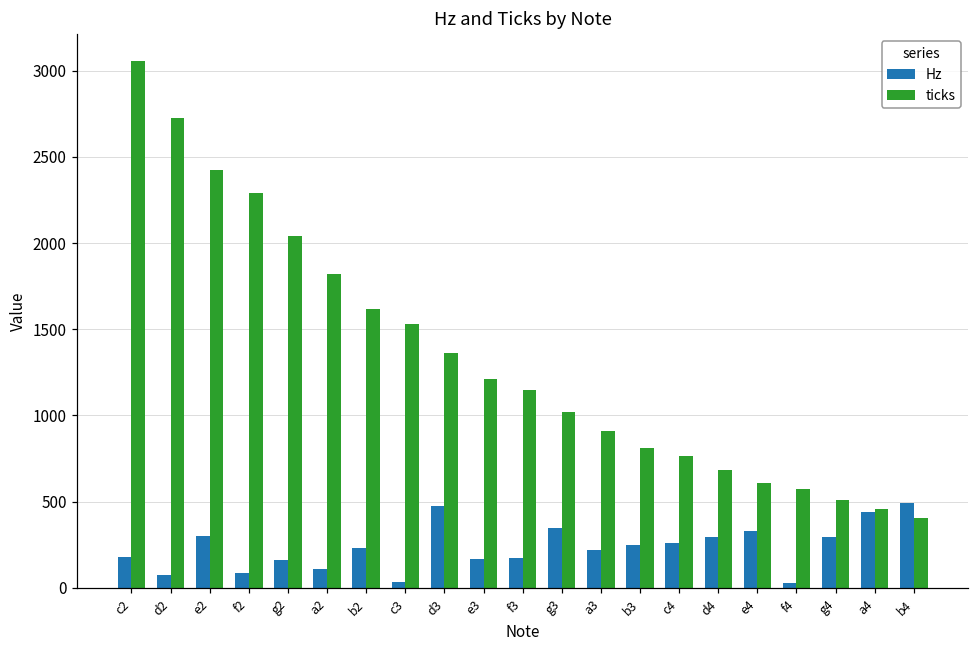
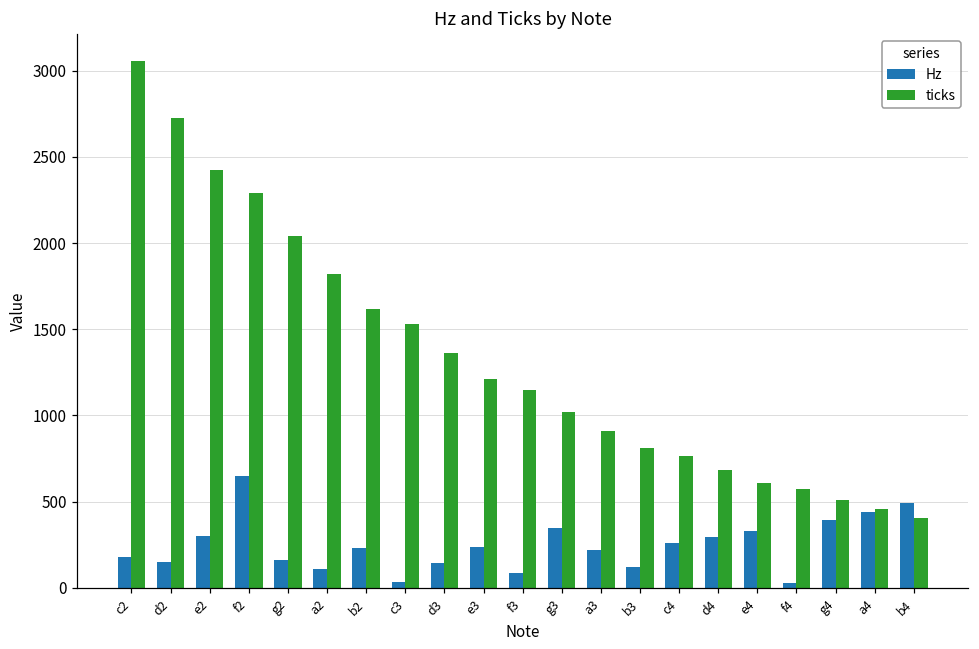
  {
    "Hz": {
      "c2": 180,
-     "d2": 70,
+     "d2": 150,
      "e2": 300,
-     "f2": 90,
+     "f2": 650,
      "g2": 160,
      "a2": 110,
      "b2": 230,
      "c3": 30,
-     "d3": 480,
-     "e3": 160,
-     "f3": 170,
+     "d3": 150,
+     "e3": 240,
+     "f3": 90,
      "g3": 340,
      "a3": 220,
-     "b3": 250,
+     "b3": 120,
      "c4": 260,
      "d4": 290,
      "e4": 330,
      "f4": 30,
-     "g4": 300,
+     "g4": 390,
      "a4": 440,
      "b4": 490
    },
    "ticks": {
      "c2": 3060,
      "d2": 2720,
      "e2": 2430,
      "f2": 2290,
      "g2": 2040,
      "a2": 1820,
      "b2": 1620,
      "c3": 1530,
      "d3": 1360,
      "e3": 1210,
      "f3": 1150,
      "g3": 1020,
      "a3": 910,
      "b3": 810,
      "c4": 760,
      "d4": 680,
      "e4": 610,
      "f4": 570,
      "g4": 510,
      "a4": 450,
      "b4": 400
    }
  }
